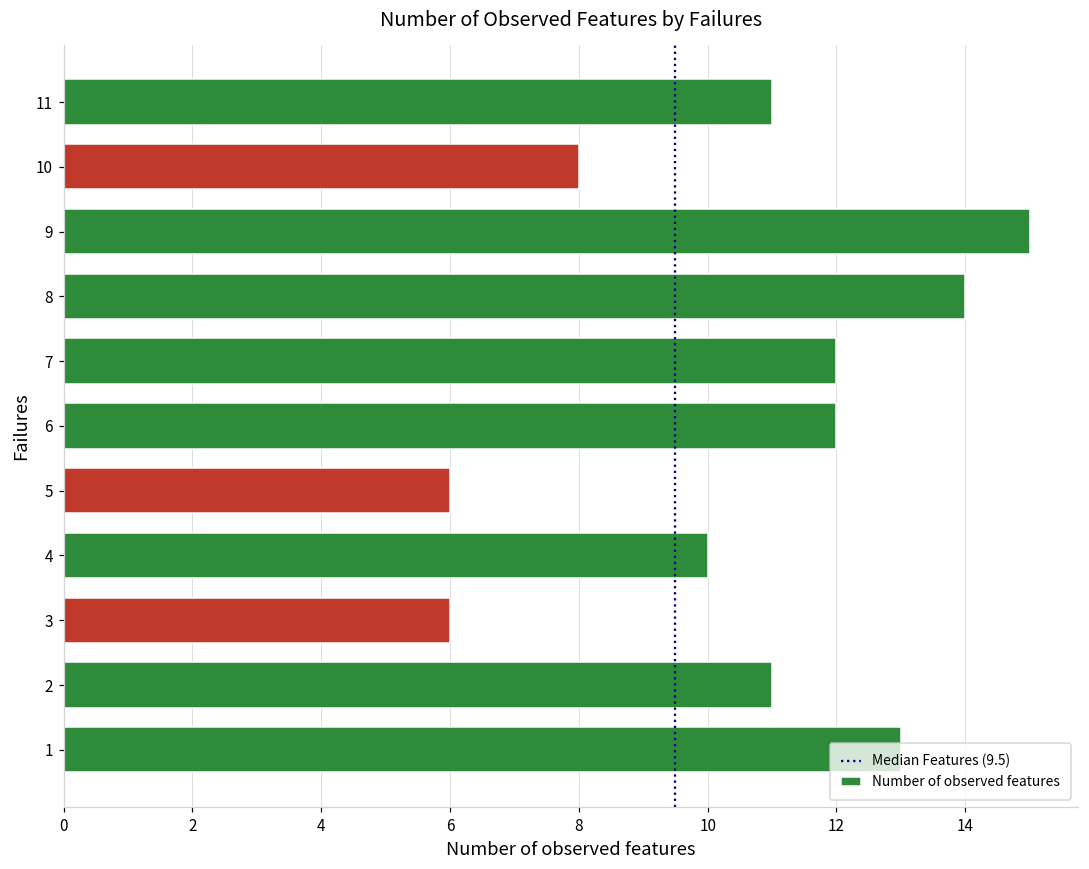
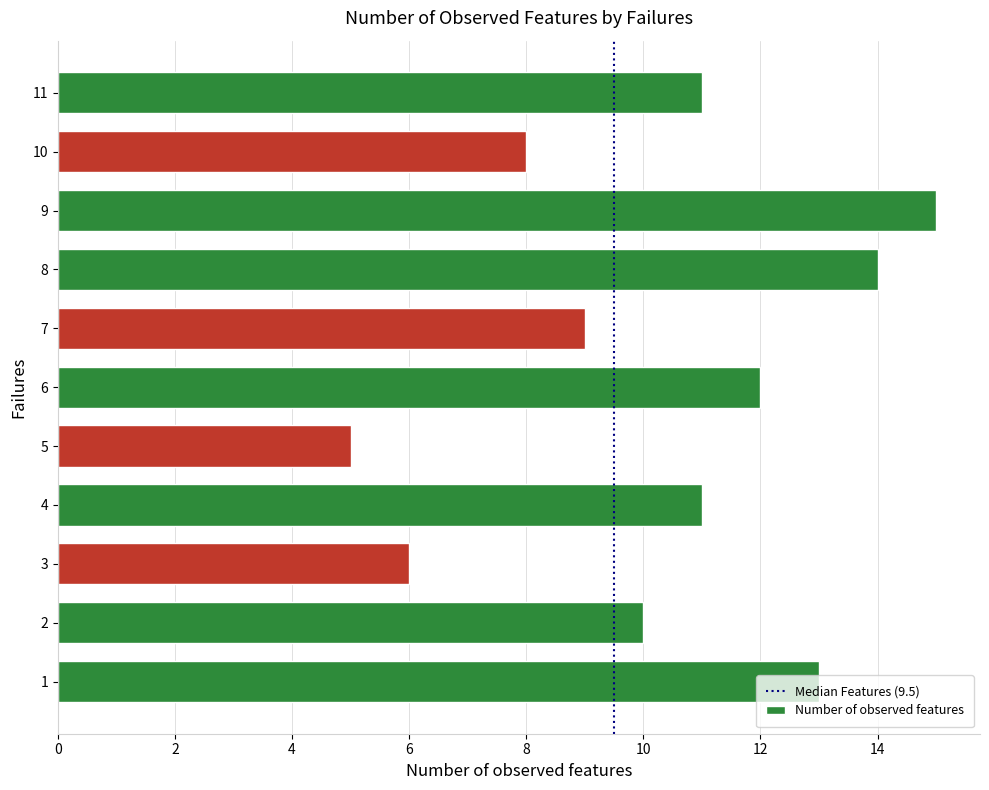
  {
    "11": 11,
    "10": 8,
    "9": 15,
    "8": 14,
-   "7": 12,
+   "7": 9,
    "6": 12,
-   "5": 6,
-   "4": 10,
+   "5": 5,
+   "4": 11,
    "3": 6,
-   "2": 11
+   "2": 10
  }
